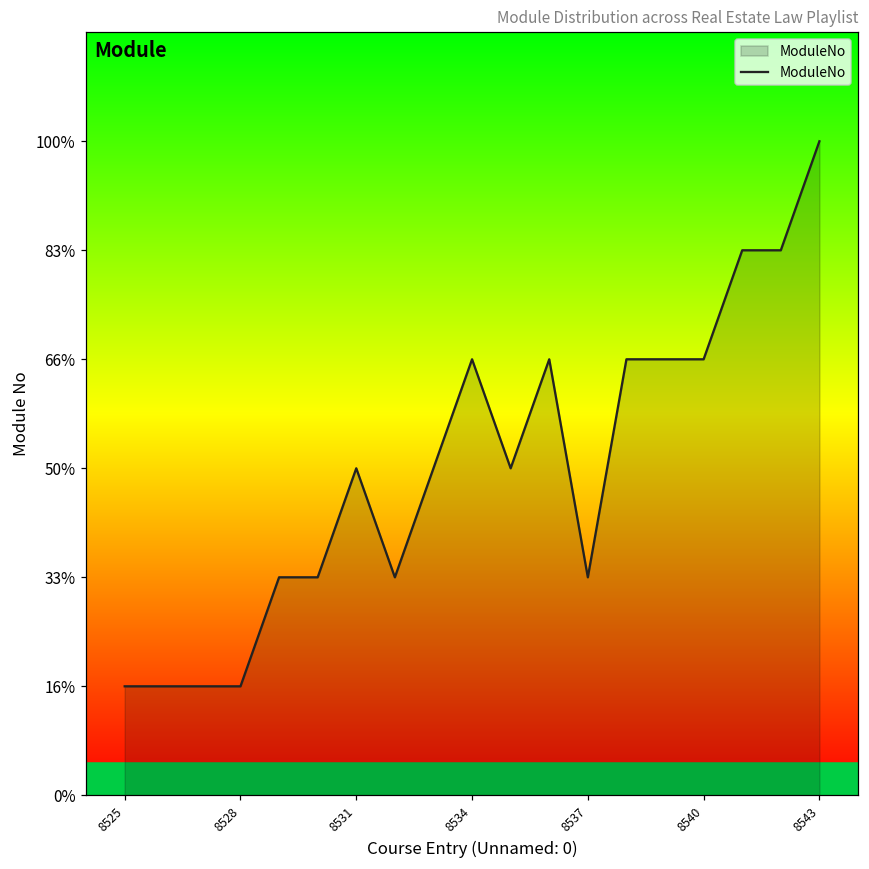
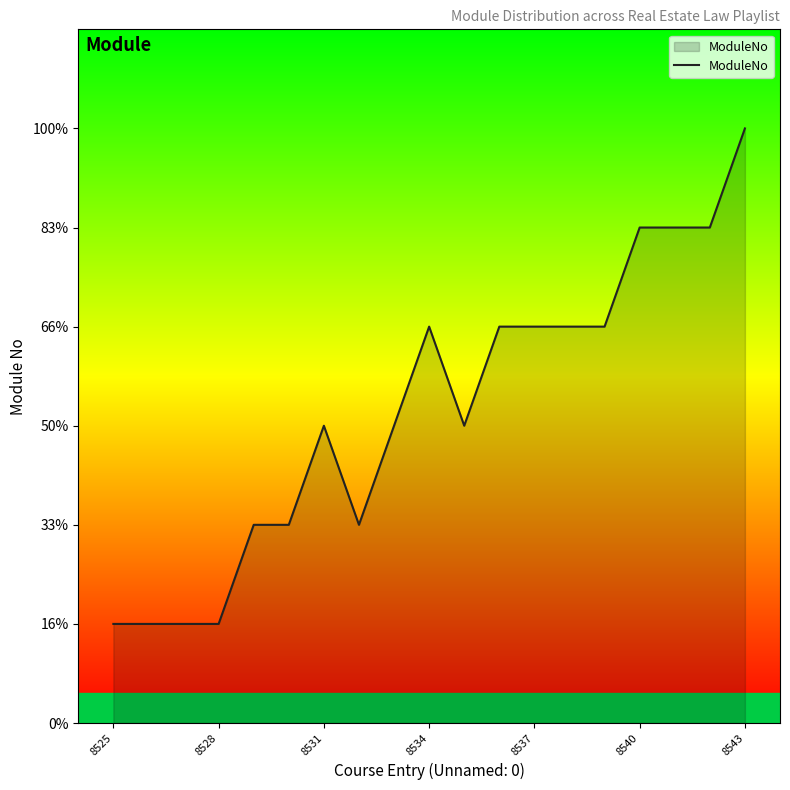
  {
    "8525": "17%",
    "8528": "17%",
    "8531": "50%",
    "8534": "67%",
-   "8537": "33%",
-   "8540": "67%",
+   "8537": "67%",
+   "8540": "83%",
    "8543": "100%"
  }
